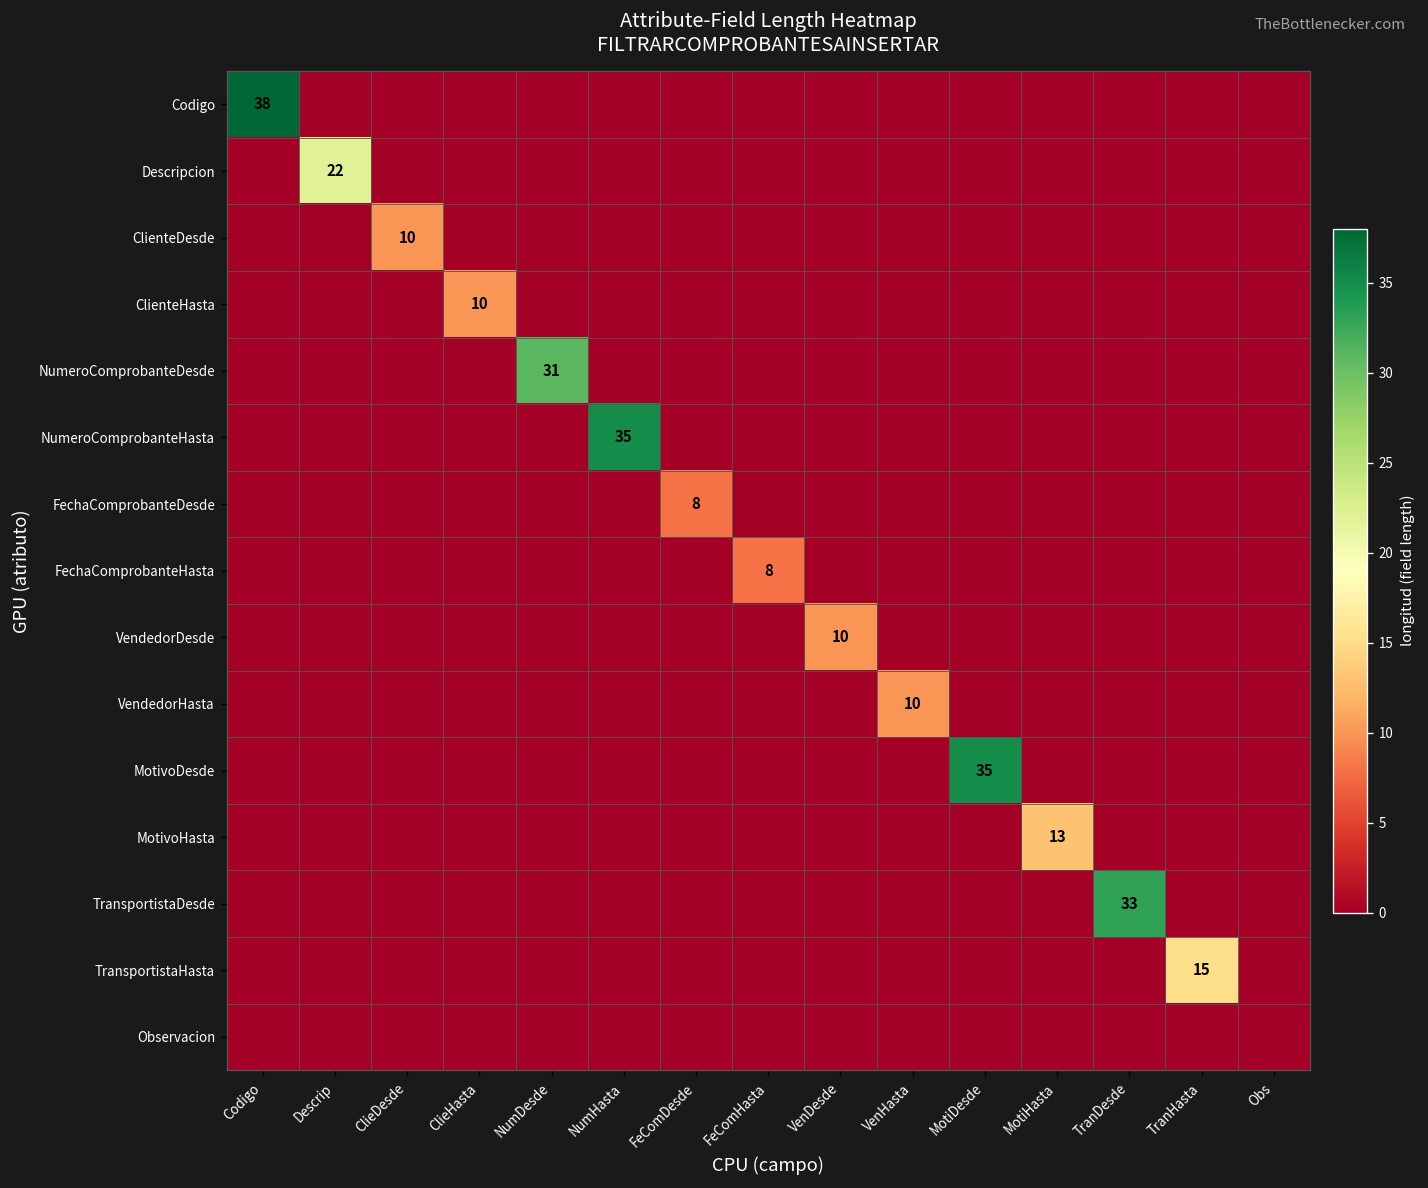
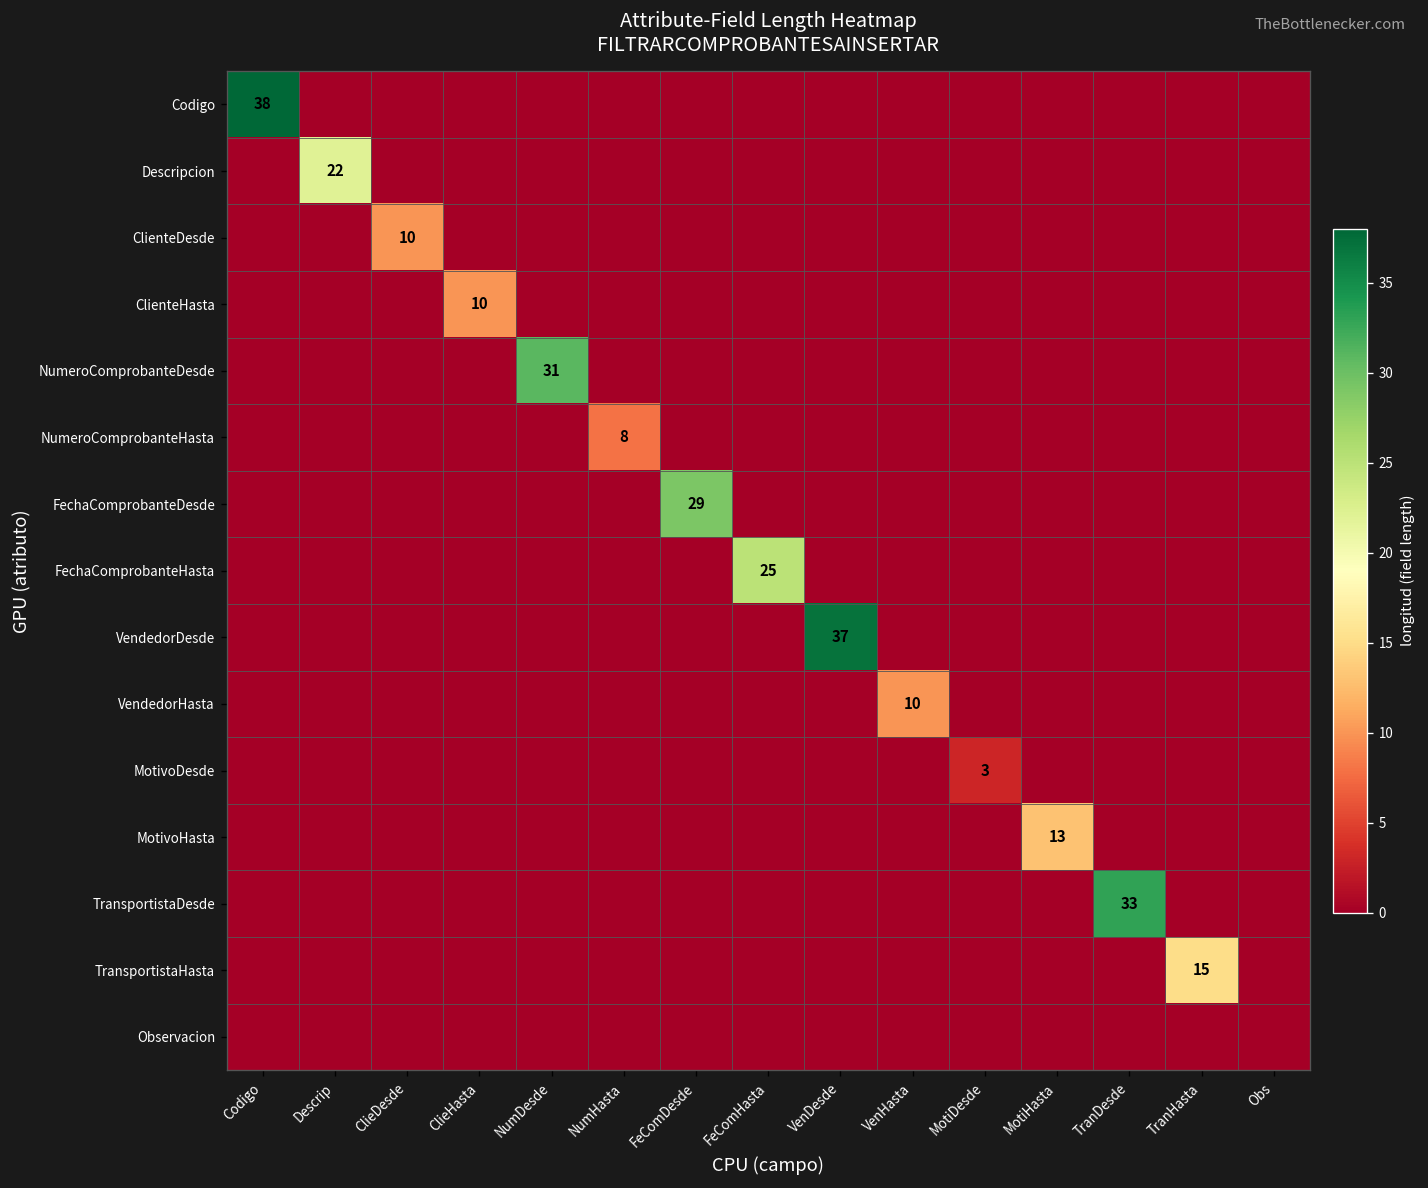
  {
    "Codigo": {
      "Codigo": 38
    },
    "Descripcion": {
      "Descrip": 22
    },
    "ClienteDesde": {
      "ClieDesde": 10
    },
    "ClienteHasta": {
      "ClieHasta": 10
    },
    "NumeroComprobanteDesde": {
      "NumDesde": 31
    },
    "NumeroComprobanteHasta": {
-     "NumHasta": 35
+     "NumHasta": 8
    },
    "FechaComprobanteDesde": {
-     "FeComDesde": 8
+     "FeComDesde": 29
    },
    "FechaComprobanteHasta": {
-     "FeComHasta": 8
+     "FeComHasta": 25
    },
    "VendedorDesde": {
-     "VenDesde": 10
+     "VenDesde": 37
    },
    "VendedorHasta": {
      "VenHasta": 10
    },
    "MotivoDesde": {
-     "MotiDesde": 35
+     "MotiDesde": 3
    },
    "MotivoHasta": {
      "MotiHasta": 13
    },
    "TransportistaDesde": {
      "TranDesde": 33
    },
    "TransportistaHasta": {
      "TranHasta": 15
    }
  }
